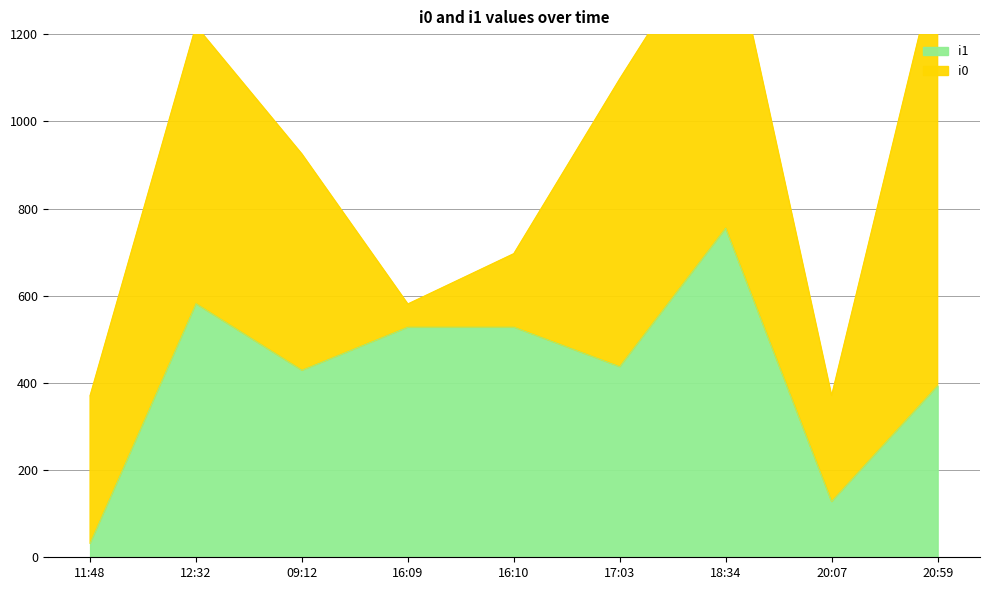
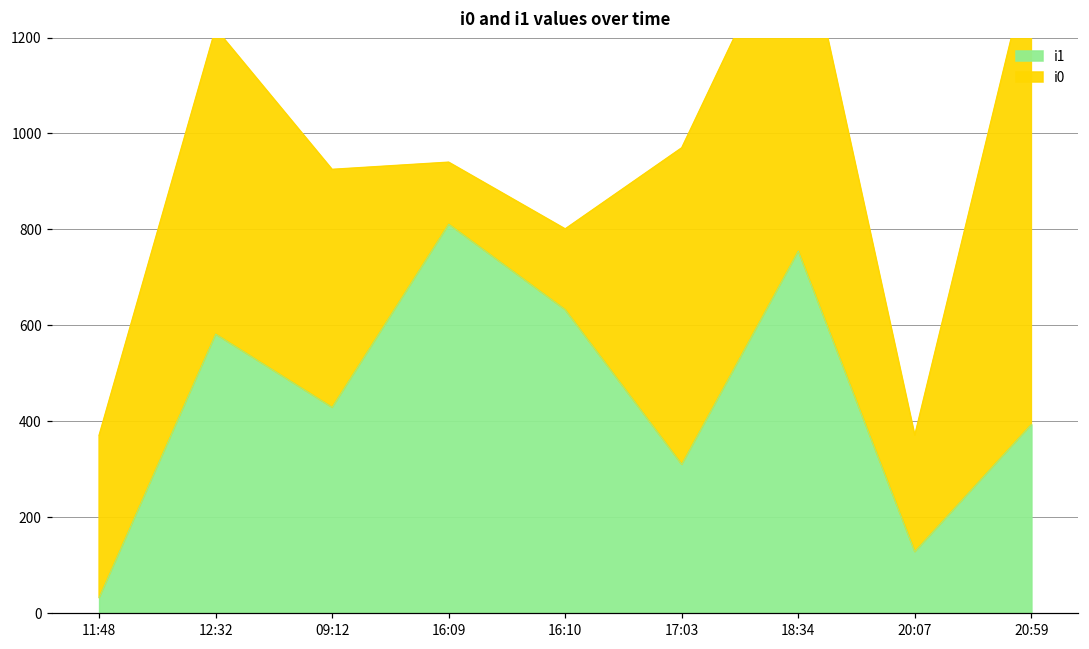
  {
    "i1": {
      "11:48": 30,
      "12:32": 580,
      "09:12": 430,
-     "16:09": 530,
-     "16:10": 530,
-     "17:03": 440,
+     "16:09": 810,
+     "16:10": 630,
+     "17:03": 310,
      "18:34": 760,
      "20:07": 130,
      "20:59": 390
    },
    "i0": {
      "11:48": 340,
      "09:12": 500,
-     "16:09": 50,
+     "16:09": 130,
      "16:10": 170,
      "17:03": 660,
      "20:07": 240
    }
  }
